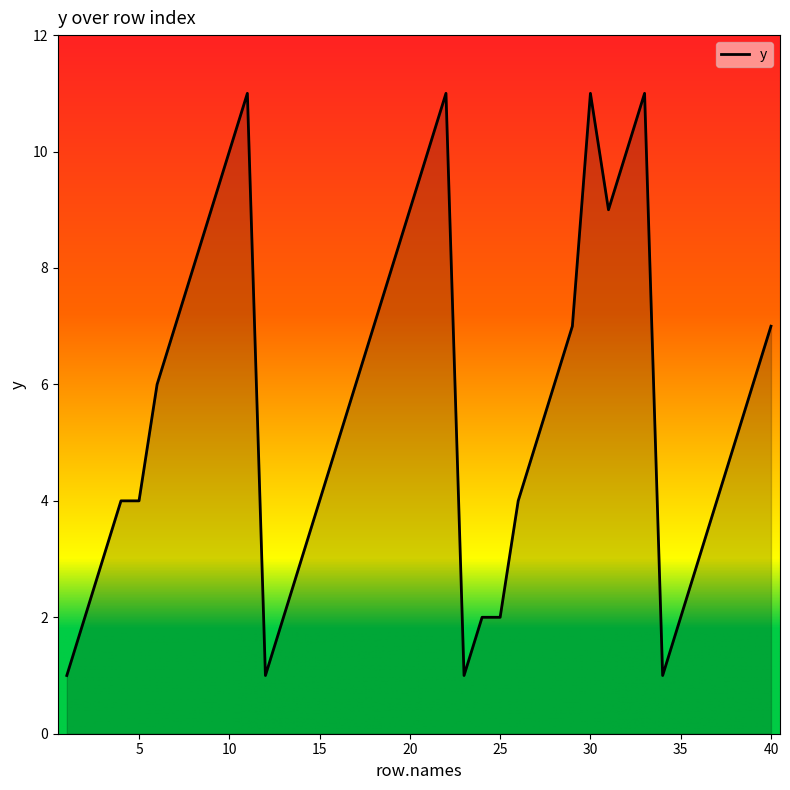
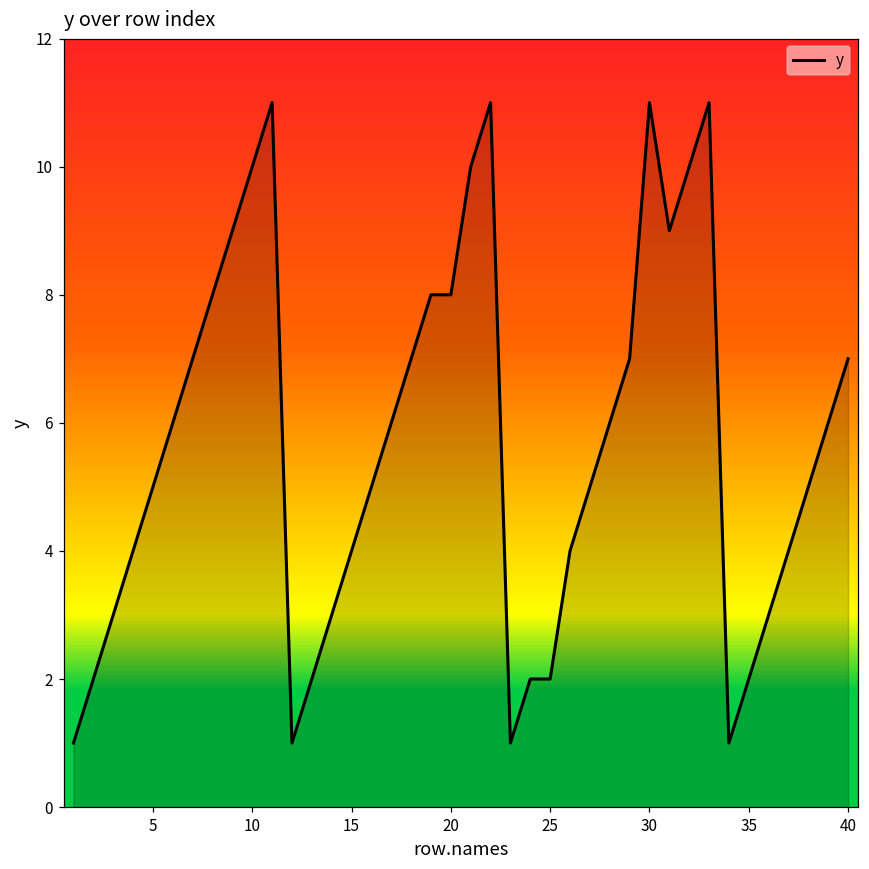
  {
-   "5": 4,
+   "5": 5,
    "10": 10,
    "15": 4,
-   "20": 9,
+   "20": 8,
    "25": 2,
    "30": 11,
    "35": 2,
    "40": 7
  }
